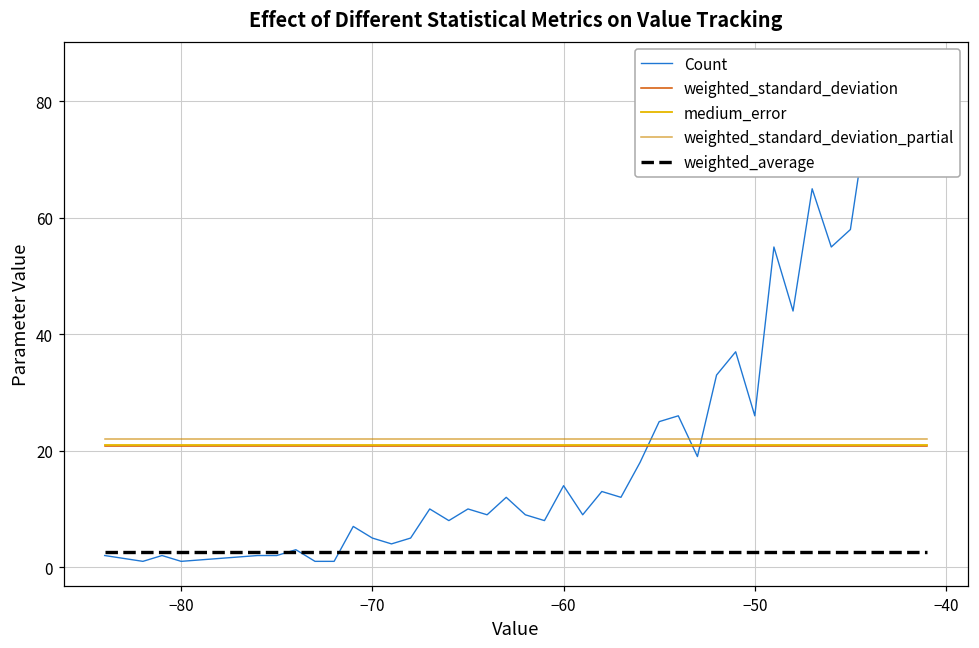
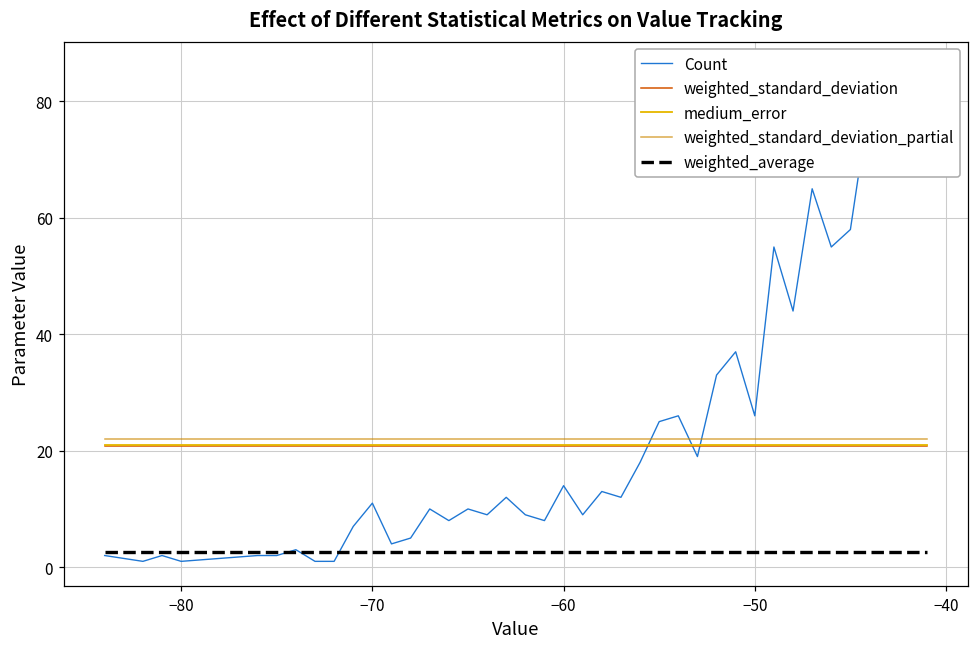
  {
    "Count": {
      "−80": 1,
-     "−70": 5,
+     "−70": 11,
      "−60": 14,
      "−50": 26
    },
    "weighted_average": {
      "−80": 3,
      "−70": 3,
      "−60": 3,
      "−50": 3
    }
  }
